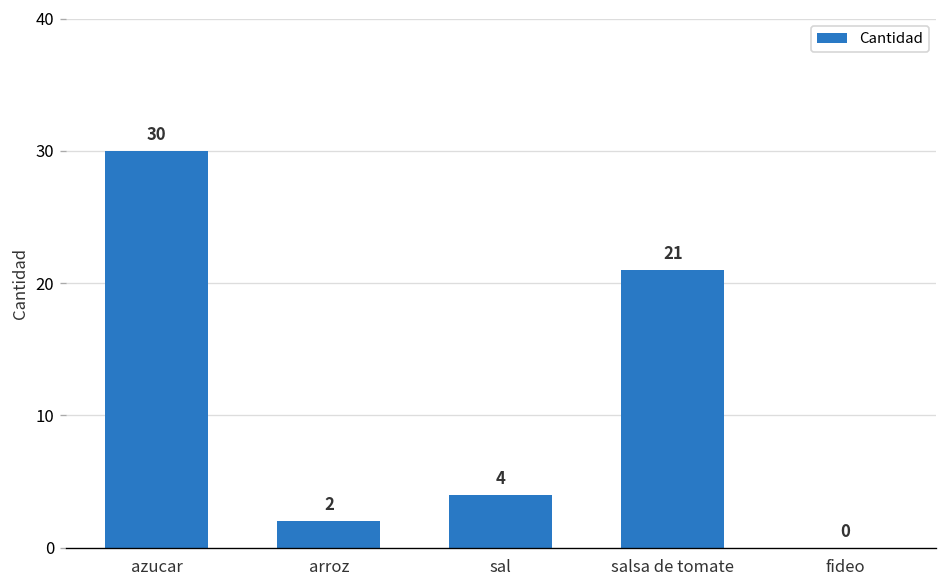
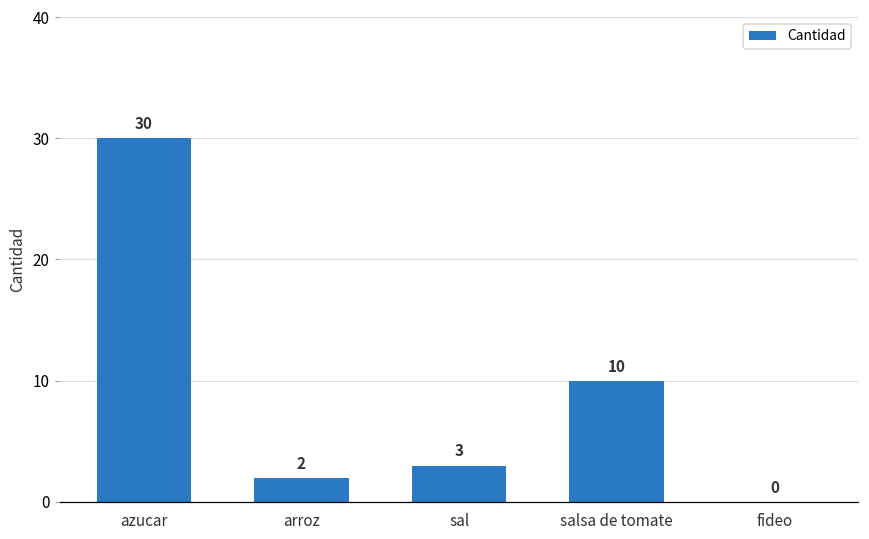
  {
    "azucar": 30,
    "arroz": 2,
-   "sal": 4,
-   "salsa de tomate": 21,
+   "sal": 3,
+   "salsa de tomate": 10,
    "fideo": 0
  }
